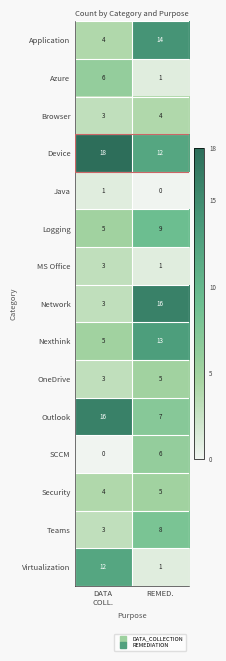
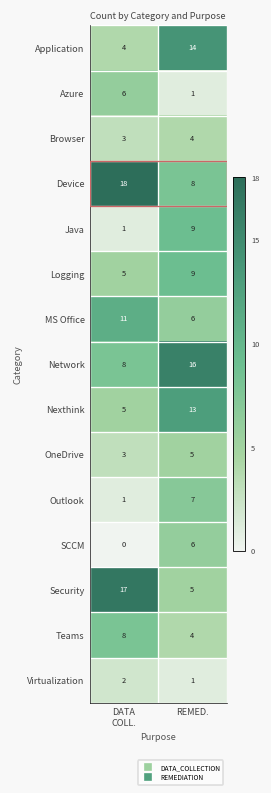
  {
    "Application": {
      "DATA COLL.": 4,
      "REMED.": 14
    },
    "Azure": {
      "DATA COLL.": 6,
      "REMED.": 1
    },
    "Browser": {
      "DATA COLL.": 3,
      "REMED.": 4
    },
    "Device": {
      "DATA COLL.": 18,
-     "REMED.": 12
+     "REMED.": 8
    },
    "Java": {
      "DATA COLL.": 1,
-     "REMED.": 0
+     "REMED.": 9
    },
    "Logging": {
      "DATA COLL.": 5,
      "REMED.": 9
    },
    "MS Office": {
-     "DATA COLL.": 3,
-     "REMED.": 1
+     "DATA COLL.": 11,
+     "REMED.": 6
    },
    "Network": {
-     "DATA COLL.": 3,
+     "DATA COLL.": 8,
      "REMED.": 16
    },
    "Nexthink": {
      "DATA COLL.": 5,
      "REMED.": 13
    },
    "OneDrive": {
      "DATA COLL.": 3,
      "REMED.": 5
    },
    "Outlook": {
-     "DATA COLL.": 16,
+     "DATA COLL.": 1,
      "REMED.": 7
    },
    "SCCM": {
      "DATA COLL.": 0,
      "REMED.": 6
    },
    "Security": {
-     "DATA COLL.": 4,
+     "DATA COLL.": 17,
      "REMED.": 5
    },
    "Teams": {
-     "DATA COLL.": 3,
-     "REMED.": 8
+     "DATA COLL.": 8,
+     "REMED.": 4
    },
    "Virtualization": {
-     "DATA COLL.": 12,
+     "DATA COLL.": 2,
      "REMED.": 1
    }
  }
